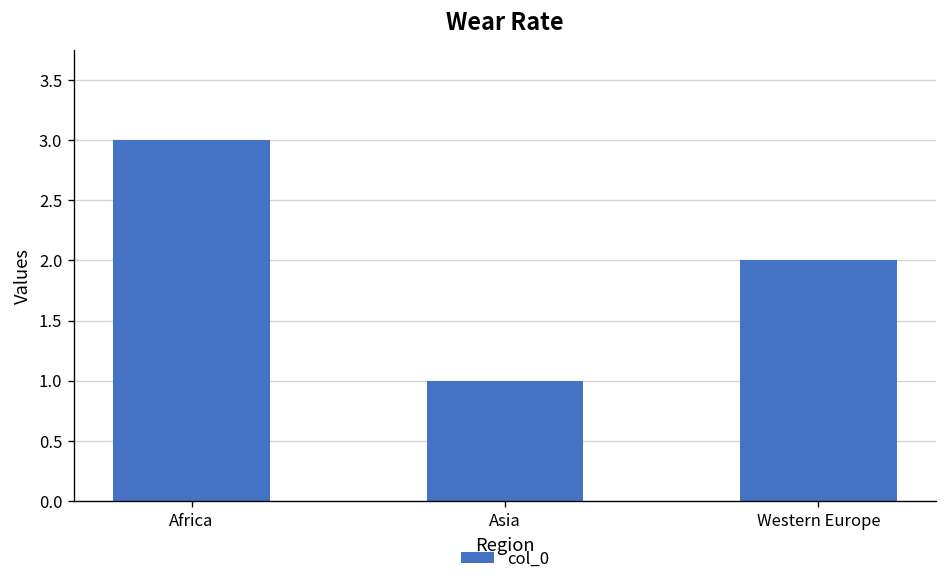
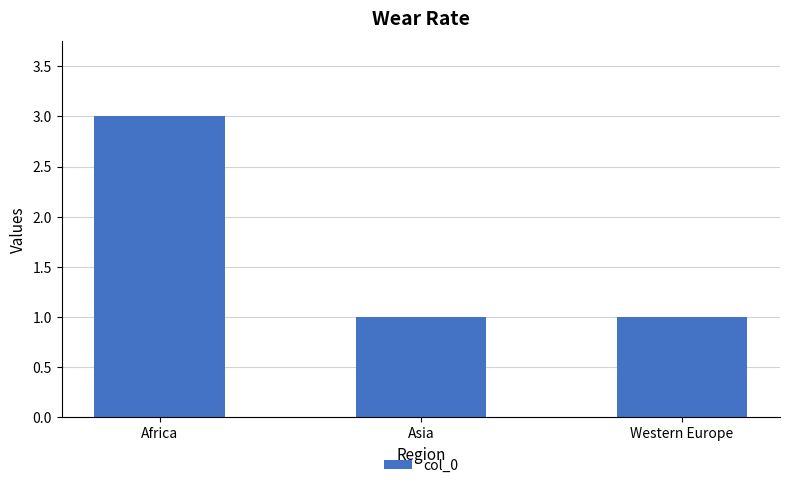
  {
    "Africa": 3,
    "Asia": 1,
-   "Western Europe": 2
+   "Western Europe": 1
  }
